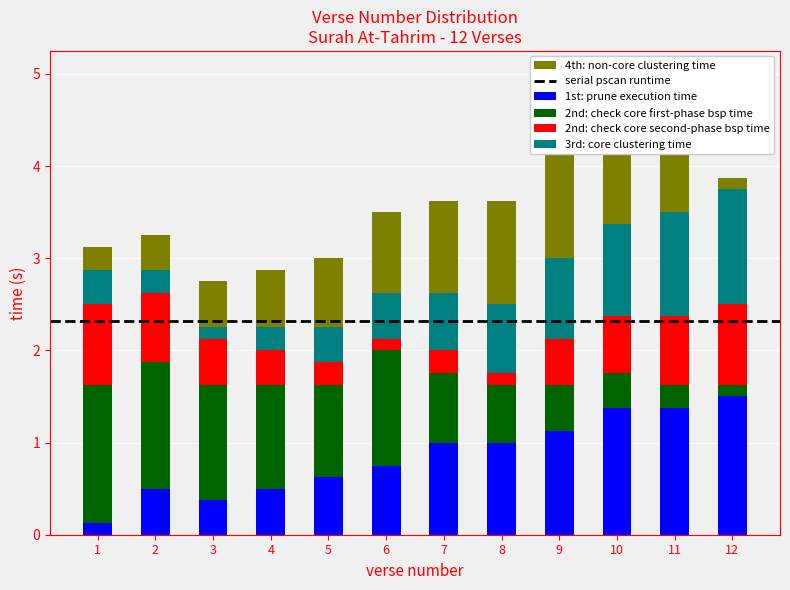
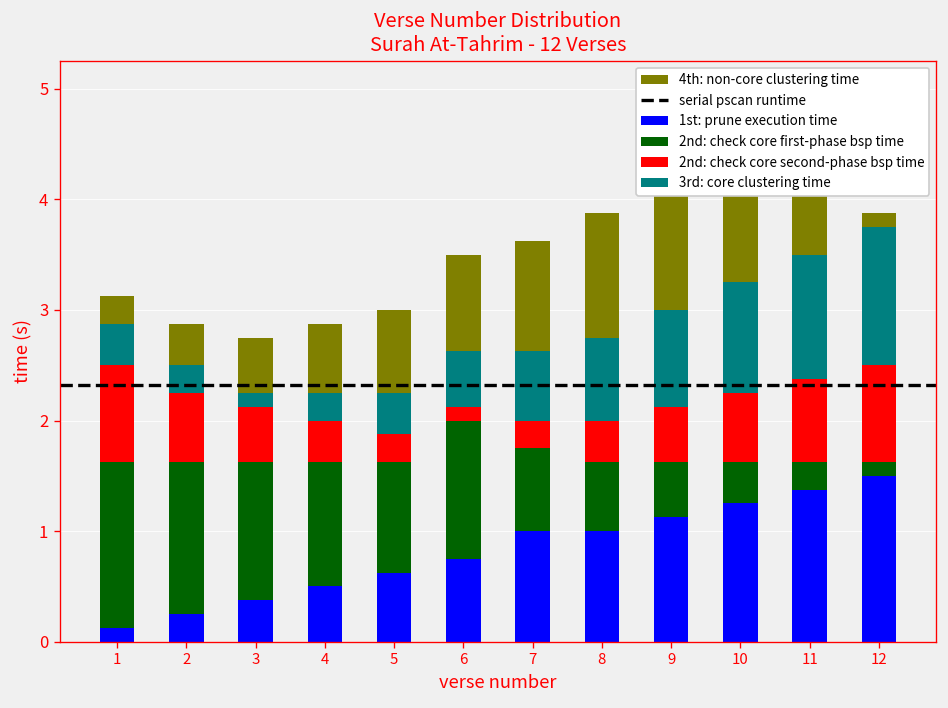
  {
    "1st: prune execution time": {
      "1": 0.1,
-     "2": 0.5,
+     "2": 0.3,
      "3": 0.4,
      "4": 0.5,
      "5": 0.6,
      "6": 0.8,
      "7": 1.0,
      "8": 1.0,
      "9": 1.1,
-     "10": 1.4,
+     "10": 1.3,
      "11": 1.4,
      "12": 1.5
    },
    "2nd: check core first-phase bsp time": {
      "1": 1.5,
      "2": 1.4,
      "3": 1.3,
      "4": 1.1,
      "5": 1.0,
      "6": 1.3,
      "7": 0.8,
      "8": 0.6,
      "9": 0.5,
      "10": 0.4,
      "11": 0.3,
      "12": 0.1
    },
    "2nd: check core second-phase bsp time": {
      "1": 0.9,
-     "2": 0.8,
+     "2": 0.6,
      "3": 0.5,
      "4": 0.4,
      "5": 0.3,
      "6": 0.1,
      "7": 0.3,
-     "8": 0.1,
+     "8": 0.4,
      "9": 0.5,
      "10": 0.6,
      "11": 0.8,
      "12": 0.9
    },
    "3rd: core clustering time": {
      "1": 0.4,
      "2": 0.3,
      "3": 0.1,
      "4": 0.3,
      "5": 0.4,
      "6": 0.5,
      "7": 0.6,
      "8": 0.8,
      "9": 0.9,
      "10": 1.0,
      "11": 1.1,
      "12": 1.3
    },
    "4th: non-core clustering time": {
      "1": 0.3,
      "2": 0.4,
      "3": 0.5,
      "4": 0.6,
      "5": 0.8,
      "6": 0.9,
      "7": 1.0,
      "8": 1.1,
      "12": 0.1
    }
  }
